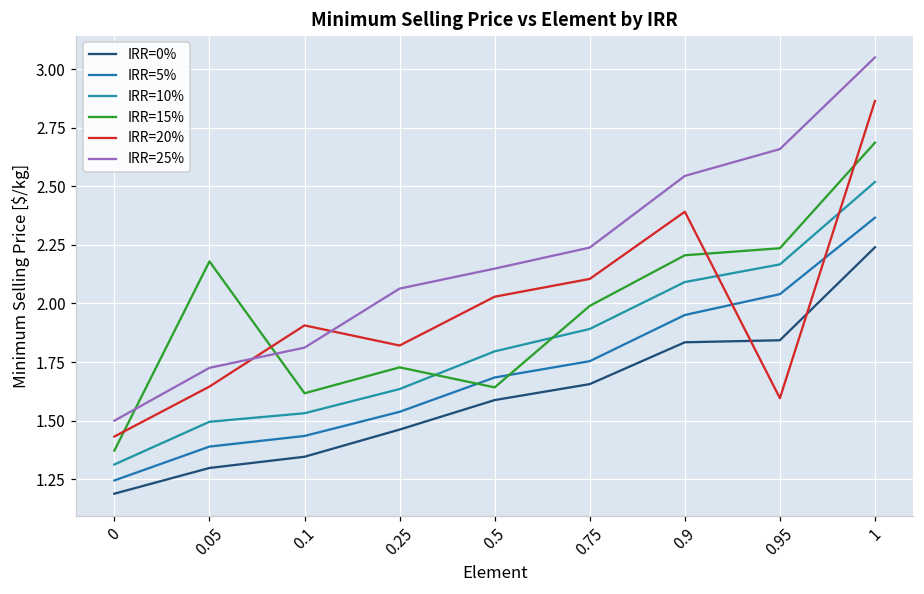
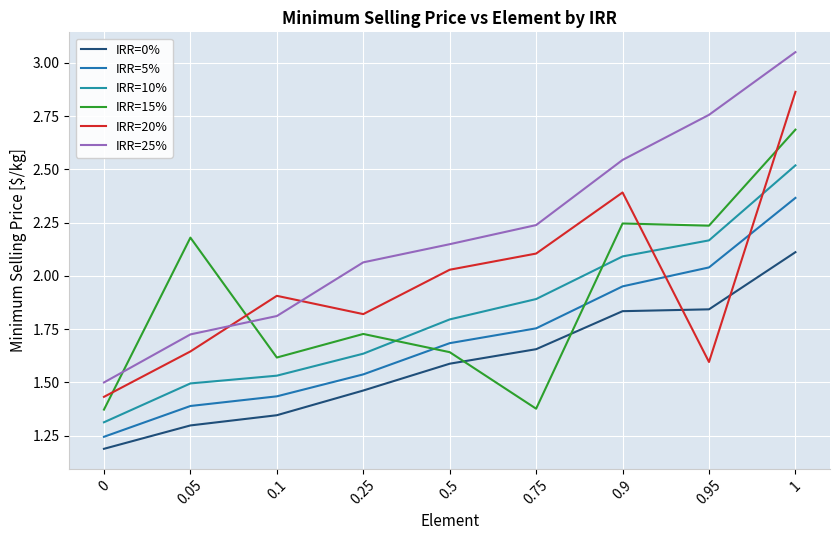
  {
    "IRR=0%": {
      "0": 1.19,
      "0.05": 1.30,
      "0.1": 1.35,
      "0.25": 1.46,
      "0.5": 1.59,
      "0.75": 1.66,
      "0.9": 1.83,
      "0.95": 1.84,
-     "1": 2.24
+     "1": 2.11
    },
    "IRR=15%": {
      "0": 1.37,
      "0.05": 2.18,
      "0.1": 1.62,
      "0.25": 1.73,
      "0.5": 1.64,
-     "0.75": 1.99,
-     "0.9": 2.21,
+     "0.75": 1.38,
+     "0.9": 2.25,
      "0.95": 2.24,
      "1": 2.69
    },
    "IRR=20%": {
      "0": 1.43,
      "0.05": 1.65,
      "0.1": 1.91,
      "0.25": 1.82,
      "0.5": 2.03,
      "0.75": 2.10,
      "0.9": 2.39,
      "0.95": 1.60,
      "1": 2.86
    },
    "IRR=25%": {
      "0": 1.50,
      "0.05": 1.73,
      "0.1": 1.81,
      "0.25": 2.06,
      "0.5": 2.15,
      "0.75": 2.24,
      "0.9": 2.54,
-     "0.95": 2.66,
+     "0.95": 2.76,
      "1": 3.05
    }
  }
